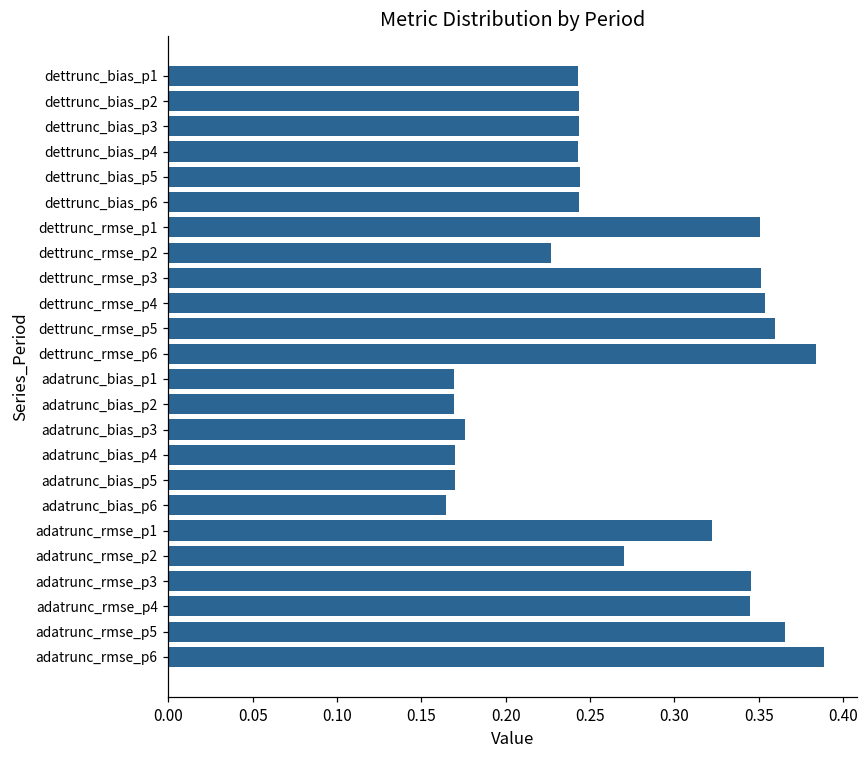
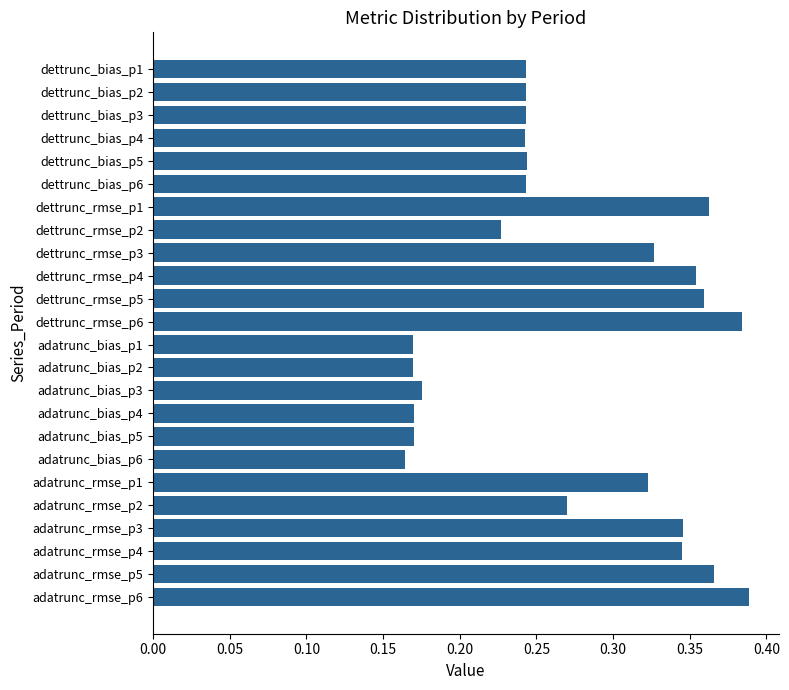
  {
    "dettrunc_bias_p1": 0.243,
    "dettrunc_bias_p2": 0.243,
    "dettrunc_bias_p3": 0.243,
    "dettrunc_bias_p4": 0.243,
    "dettrunc_bias_p5": 0.244,
    "dettrunc_bias_p6": 0.243,
-   "dettrunc_rmse_p1": 0.351,
+   "dettrunc_rmse_p1": 0.362,
    "dettrunc_rmse_p2": 0.227,
-   "dettrunc_rmse_p3": 0.351,
+   "dettrunc_rmse_p3": 0.327,
    "dettrunc_rmse_p4": 0.354,
    "dettrunc_rmse_p5": 0.360,
    "dettrunc_rmse_p6": 0.384,
    "adatrunc_bias_p1": 0.170,
    "adatrunc_bias_p2": 0.170,
    "adatrunc_bias_p3": 0.176,
    "adatrunc_bias_p4": 0.170,
    "adatrunc_bias_p5": 0.170,
    "adatrunc_bias_p6": 0.164,
    "adatrunc_rmse_p1": 0.323,
    "adatrunc_rmse_p2": 0.270,
    "adatrunc_rmse_p3": 0.345,
    "adatrunc_rmse_p4": 0.345,
    "adatrunc_rmse_p5": 0.366,
    "adatrunc_rmse_p6": 0.389
  }
